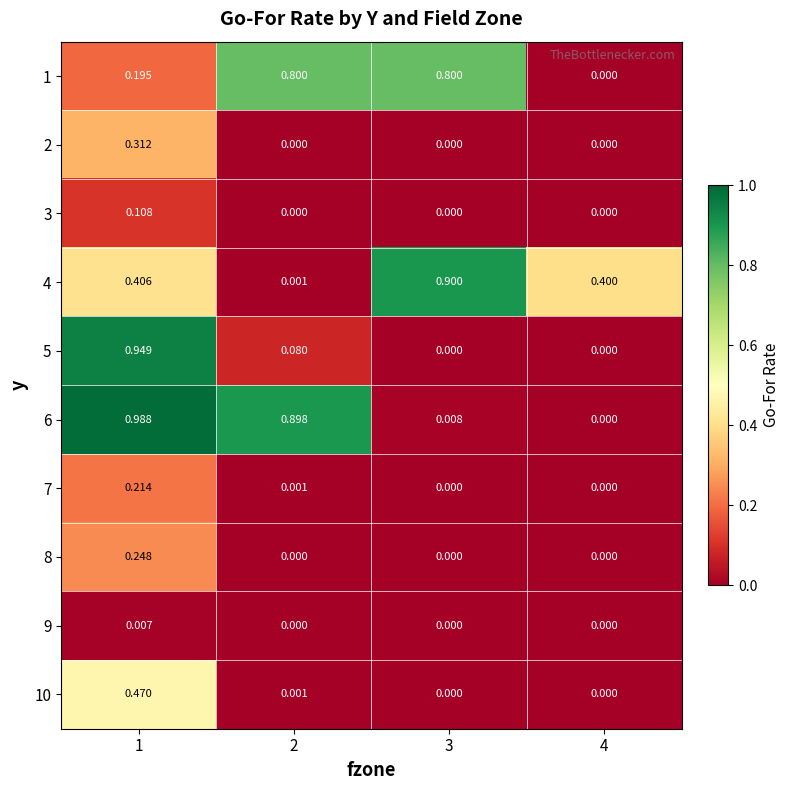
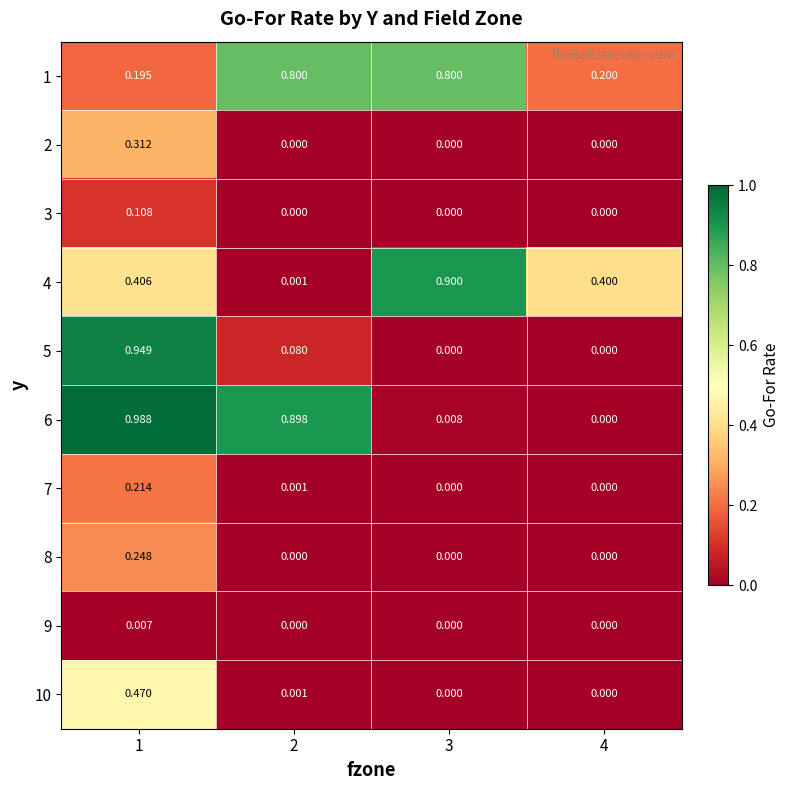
  {
    "1": {
      "1": 0.195,
      "2": 0.800,
      "3": 0.800,
-     "4": 0.000
+     "4": 0.200
    },
    "2": {
      "1": 0.312,
      "2": 0.000,
      "3": 0.000,
      "4": 0.000
    },
    "3": {
      "1": 0.108,
      "2": 0.000,
      "3": 0.000,
      "4": 0.000
    },
    "4": {
      "1": 0.406,
      "2": 0.001,
      "3": 0.900,
      "4": 0.400
    },
    "5": {
      "1": 0.949,
      "2": 0.080,
      "3": 0.000,
      "4": 0.000
    },
    "6": {
      "1": 0.988,
      "2": 0.898,
      "3": 0.008,
      "4": 0.000
    },
    "7": {
      "1": 0.214,
      "2": 0.001,
      "3": 0.000,
      "4": 0.000
    },
    "8": {
      "1": 0.248,
      "2": 0.000,
      "3": 0.000,
      "4": 0.000
    },
    "9": {
      "1": 0.007,
      "2": 0.000,
      "3": 0.000,
      "4": 0.000
    },
    "10": {
      "1": 0.470,
      "2": 0.001,
      "3": 0.000,
      "4": 0.000
    }
  }
